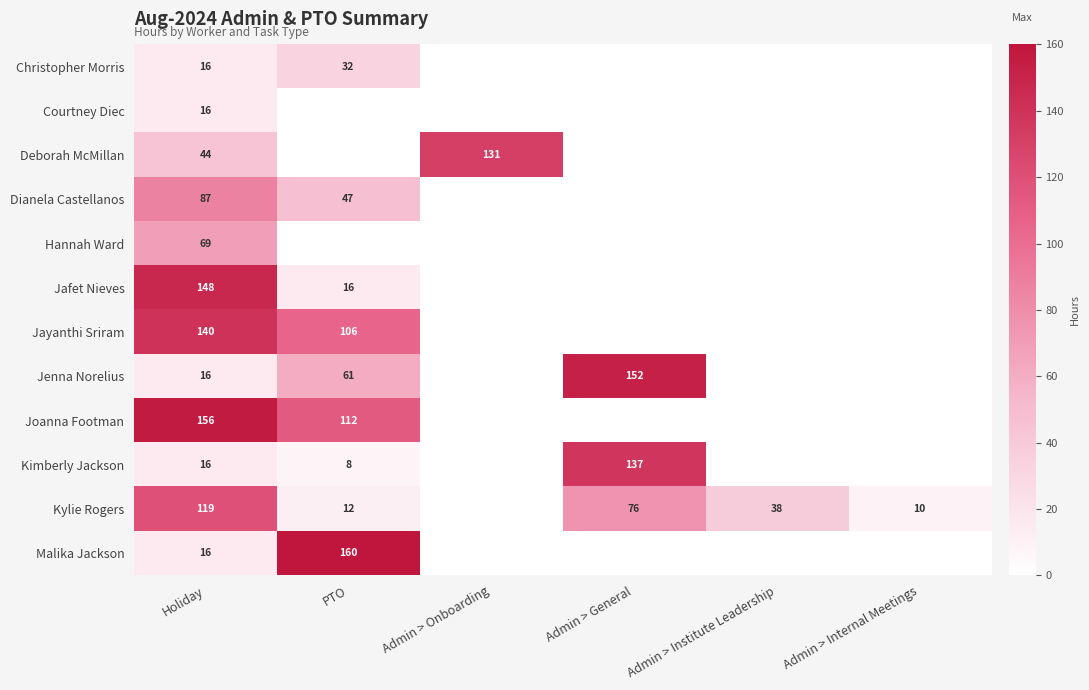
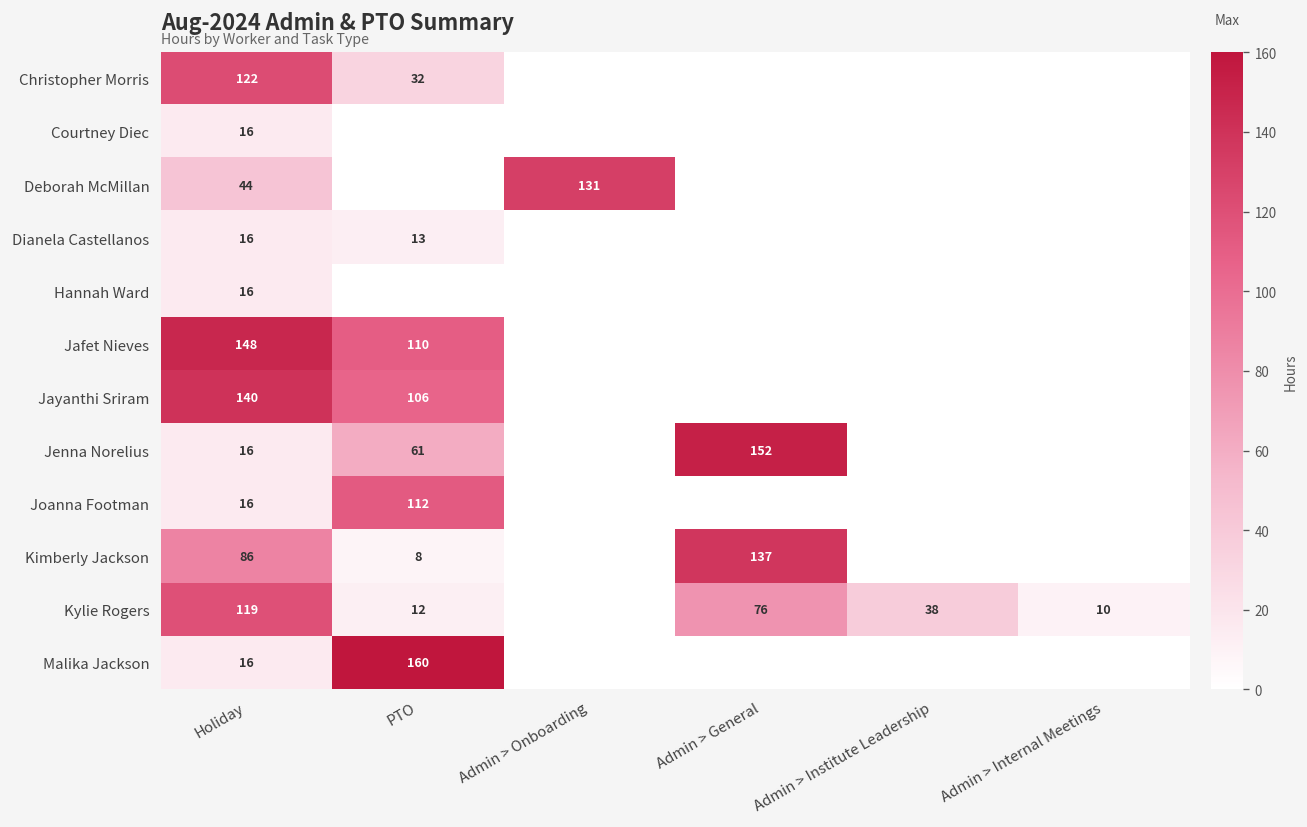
  {
    "Christopher Morris": {
-     "Holiday": 16,
+     "Holiday": 122,
      "PTO": 32
    },
    "Courtney Diec": {
      "Holiday": 16
    },
    "Deborah McMillan": {
      "Holiday": 44,
      "Admin > Onboarding": 131
    },
    "Dianela Castellanos": {
-     "Holiday": 87,
-     "PTO": 47
+     "Holiday": 16,
+     "PTO": 13
    },
    "Hannah Ward": {
-     "Holiday": 69
+     "Holiday": 16
    },
    "Jafet Nieves": {
      "Holiday": 148,
-     "PTO": 16
+     "PTO": 110
    },
    "Jayanthi Sriram": {
      "Holiday": 140,
      "PTO": 106
    },
    "Jenna Norelius": {
      "Holiday": 16,
      "PTO": 61,
      "Admin > General": 152
    },
    "Joanna Footman": {
-     "Holiday": 156,
+     "Holiday": 16,
      "PTO": 112
    },
    "Kimberly Jackson": {
-     "Holiday": 16,
+     "Holiday": 86,
      "PTO": 8,
      "Admin > General": 137
    },
    "Kylie Rogers": {
      "Holiday": 119,
      "PTO": 12,
      "Admin > General": 76,
      "Admin > Institute Leadership": 38,
      "Admin > Internal Meetings": 10
    },
    "Malika Jackson": {
      "Holiday": 16,
      "PTO": 160
    }
  }
